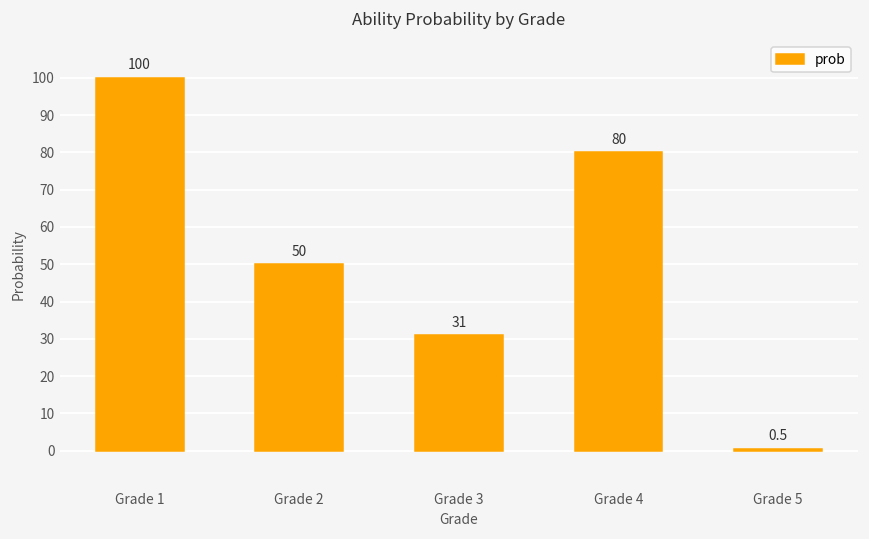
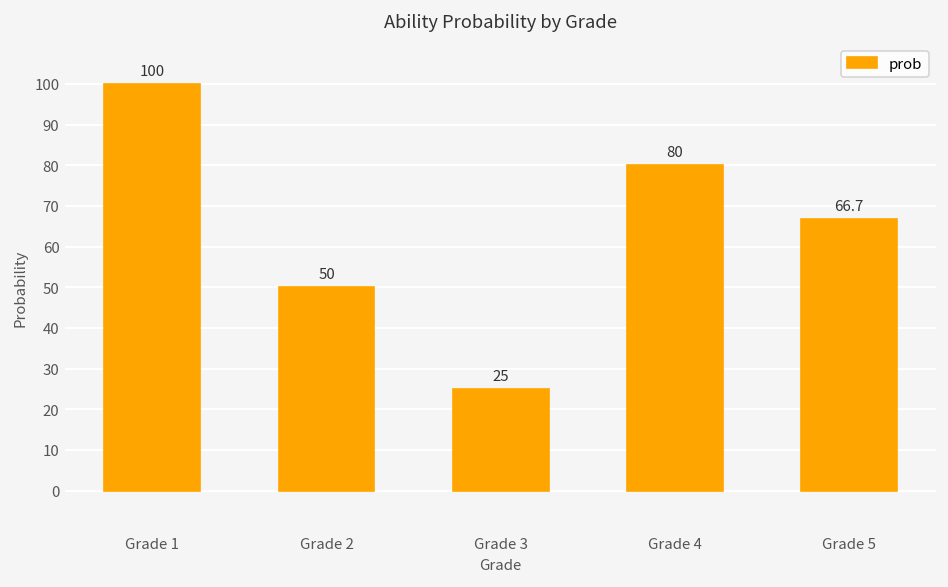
  {
    "Grade 1": 100,
    "Grade 2": 50,
-   "Grade 3": 31,
+   "Grade 3": 25,
    "Grade 4": 80,
-   "Grade 5": 0.5
+   "Grade 5": 66.7
  }
